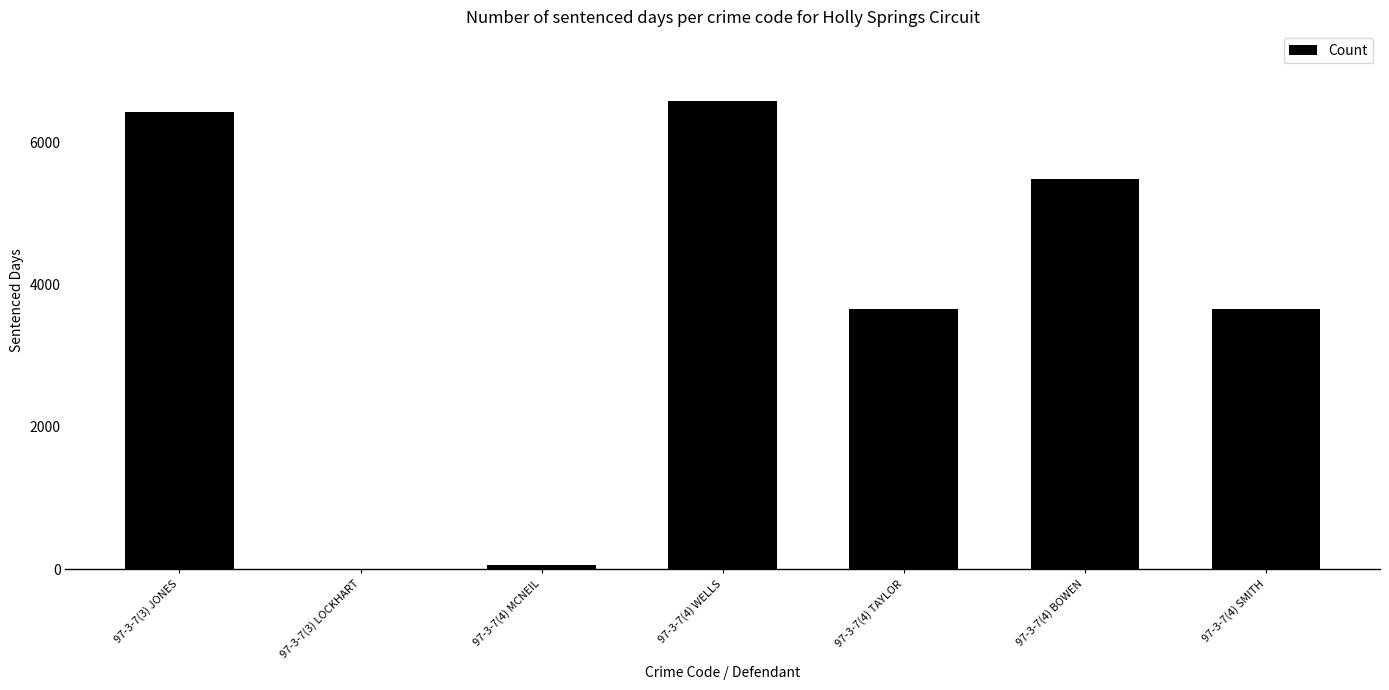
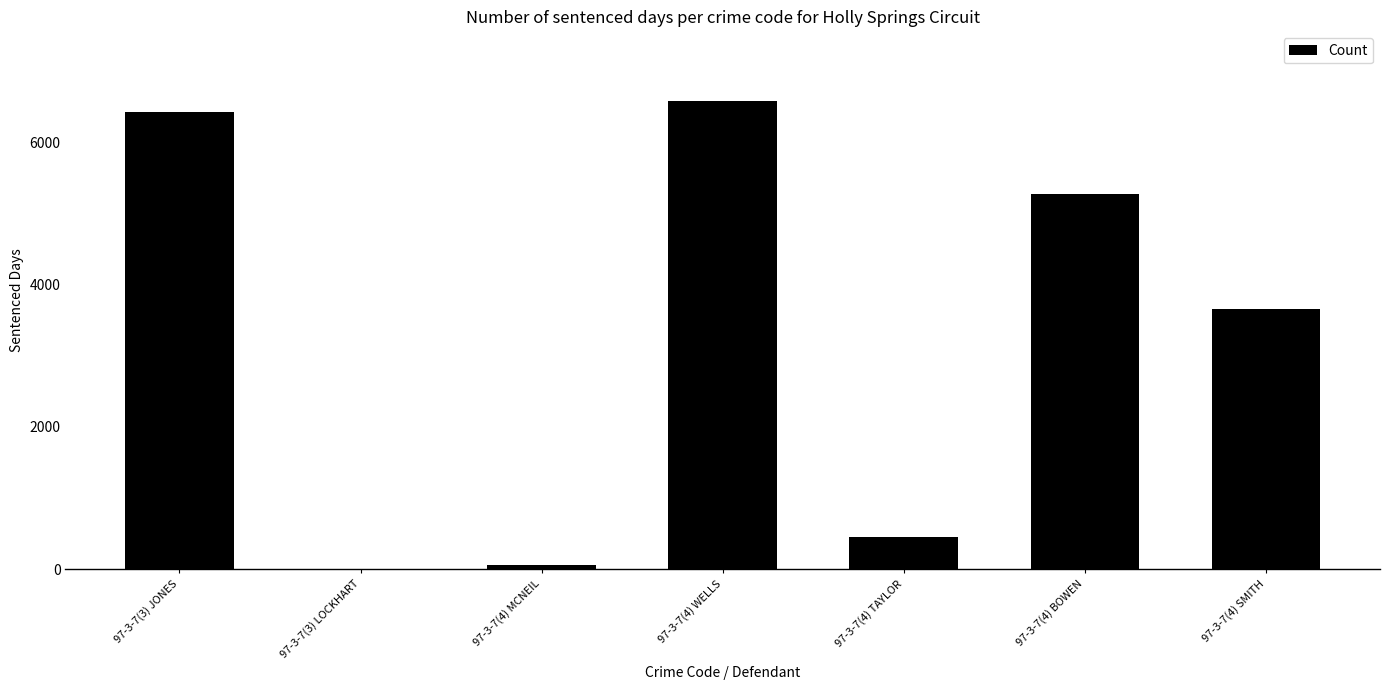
  {
    "97-3-7(3) JONES": 6400,
    "97-3-7(3) LOCKHART": 0,
    "97-3-7(4) MCNEIL": 100,
    "97-3-7(4) WELLS": 6600,
-   "97-3-7(4) TAYLOR": 3700,
-   "97-3-7(4) BOWEN": 5500,
+   "97-3-7(4) TAYLOR": 500,
+   "97-3-7(4) BOWEN": 5300,
    "97-3-7(4) SMITH": 3700
  }
